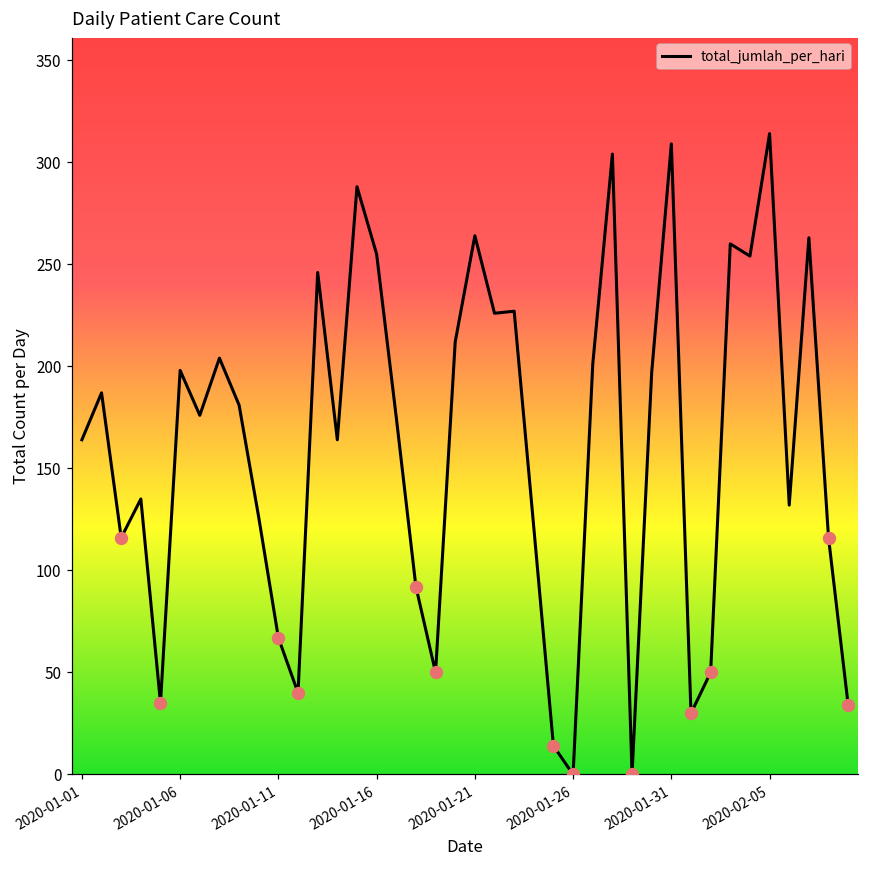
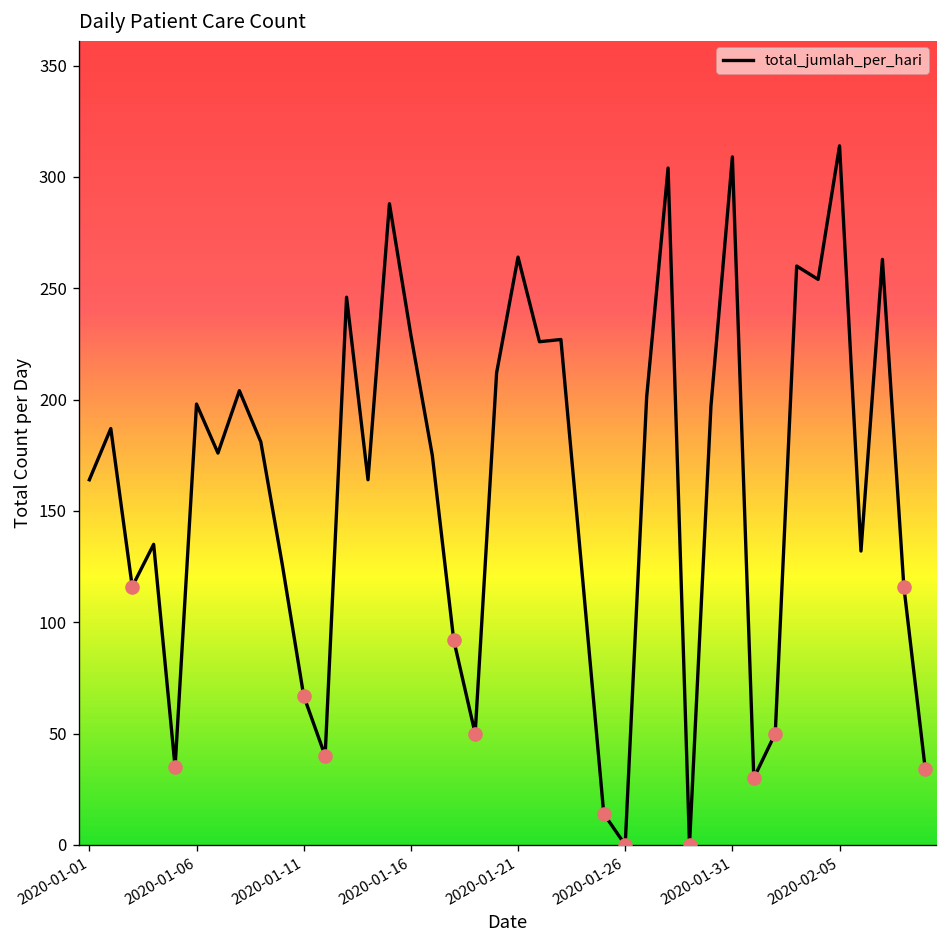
  {
    "total_jumlah_per_hari": {
      "2020-01-01": 164,
      "2020-01-06": 198,
-     "2020-01-16": 255,
+     "2020-01-16": 229,
      "2020-01-21": 264,
      "2020-01-31": 309,
      "2020-02-05": 314
    }
  }
